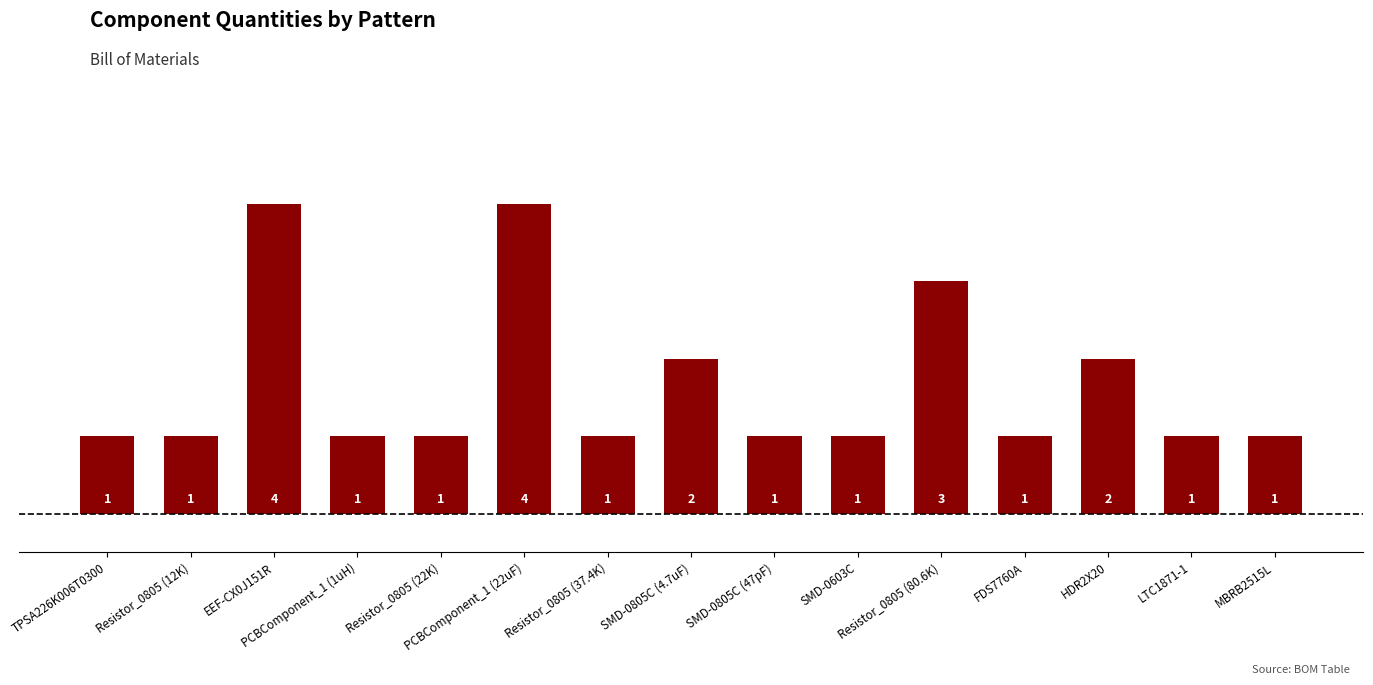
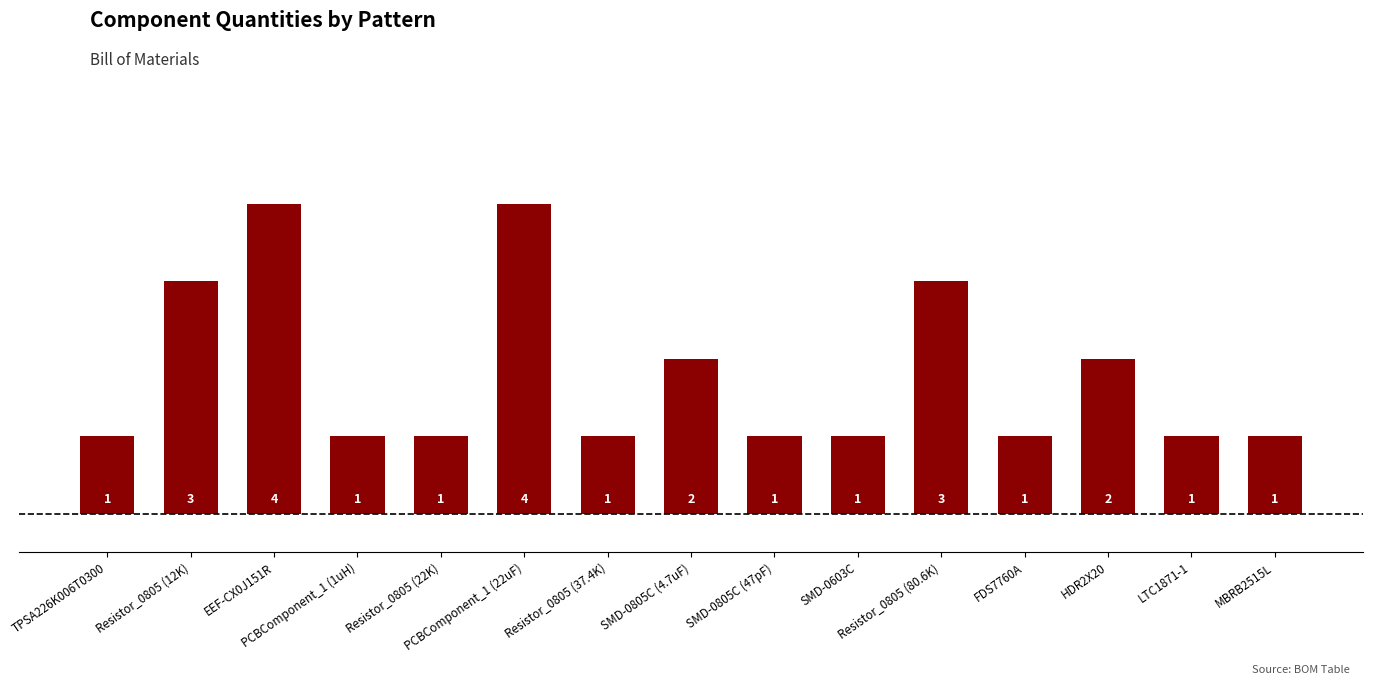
  {
    "TPSA226K006T0300": 1,
-   "Resistor_0805 (12K)": 1,
+   "Resistor_0805 (12K)": 3,
    "EEF-CX0J151R": 4,
    "PCBComponent_1 (1uH)": 1,
    "Resistor_0805 (22K)": 1,
    "PCBComponent_1 (22uF)": 4,
    "Resistor_0805 (37.4K)": 1,
    "SMD-0805C (4.7uF)": 2,
    "SMD-0805C (47pF)": 1,
    "SMD-0603C": 1,
    "Resistor_0805 (80.6K)": 3,
    "FDS7760A": 1,
    "HDR2X20": 2,
    "LTC1871-1": 1,
    "MBRB2515L": 1
  }
